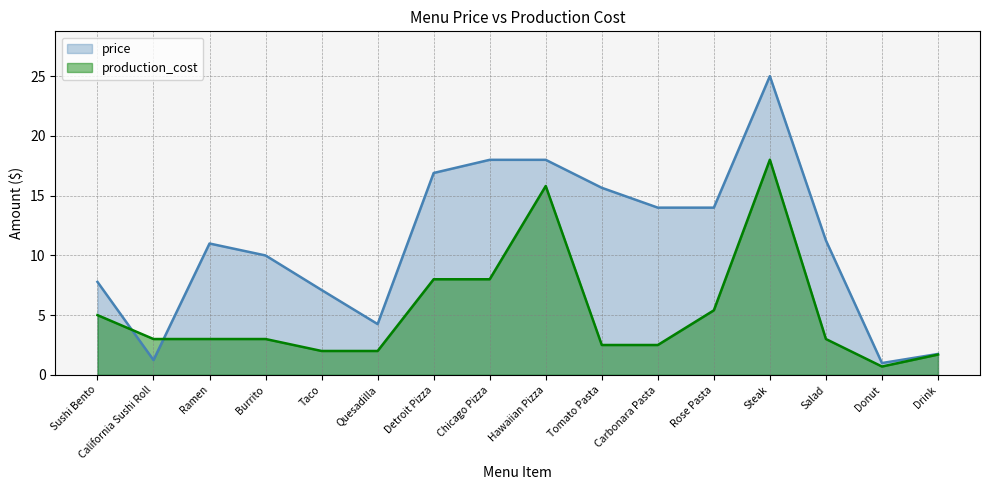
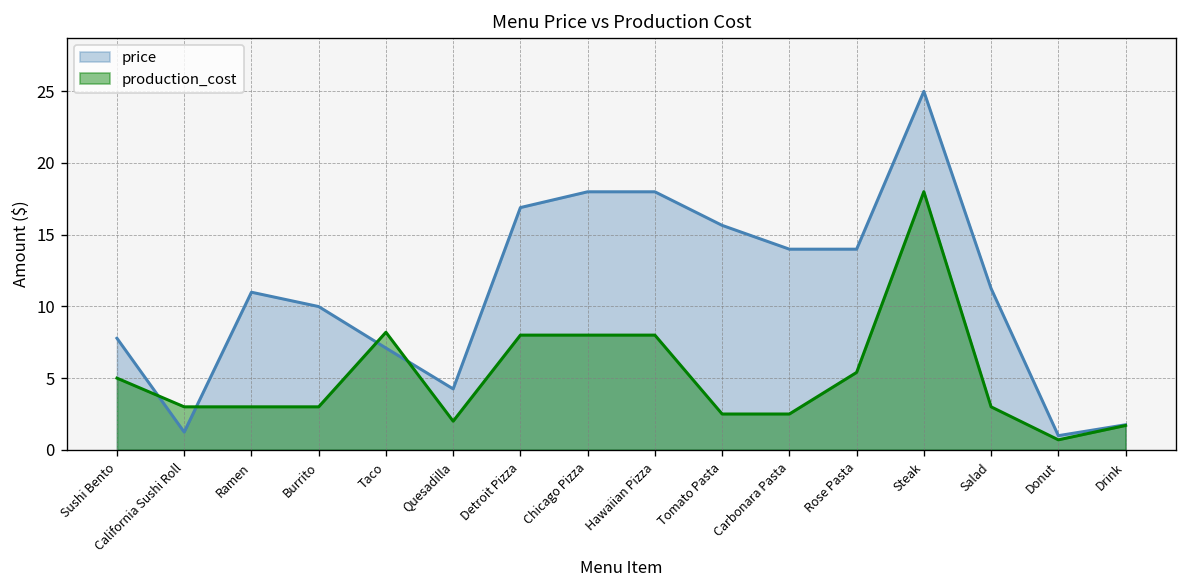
  {
    "price": {
      "Sushi Bento": 7.8,
      "California Sushi Roll": 1.2,
      "Ramen": 11.0,
      "Burrito": 10.0,
      "Taco": 7.1,
      "Quesadilla": 4.3,
      "Detroit Pizza": 16.9,
      "Chicago Pizza": 18.0,
      "Hawaiian Pizza": 18.0,
      "Tomato Pasta": 15.7,
      "Carbonara Pasta": 14.0,
      "Rose Pasta": 14.0,
      "Steak": 25.0,
      "Salad": 11.3,
      "Donut": 1.0
    },
    "production_cost": {
      "Sushi Bento": 5.0,
      "California Sushi Roll": 3.0,
      "Ramen": 3.0,
      "Burrito": 3.0,
-     "Taco": 2.0,
+     "Taco": 8.2,
      "Quesadilla": 2.0,
      "Detroit Pizza": 8.0,
      "Chicago Pizza": 8.0,
-     "Hawaiian Pizza": 15.8,
+     "Hawaiian Pizza": 8.0,
      "Tomato Pasta": 2.5,
      "Carbonara Pasta": 2.5,
      "Rose Pasta": 5.4,
      "Steak": 18.0,
      "Salad": 3.0,
      "Donut": 0.7
    }
  }
